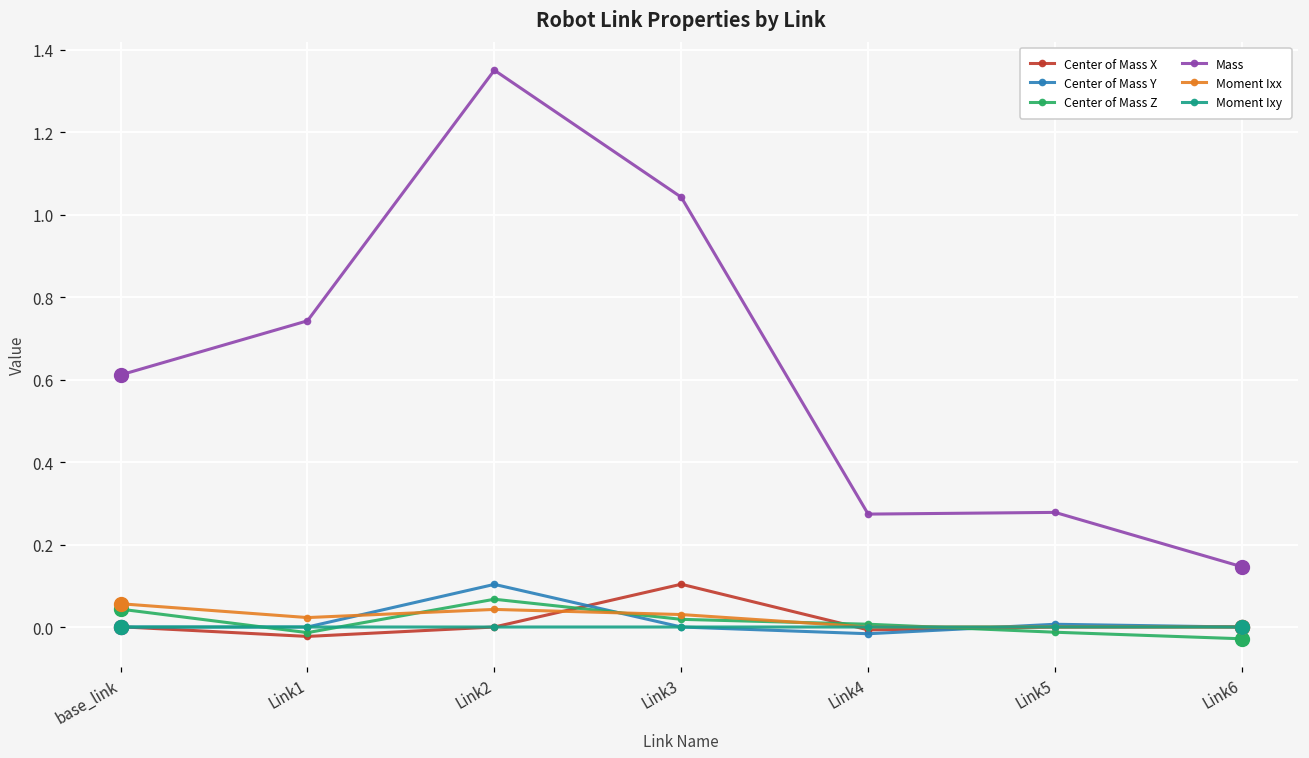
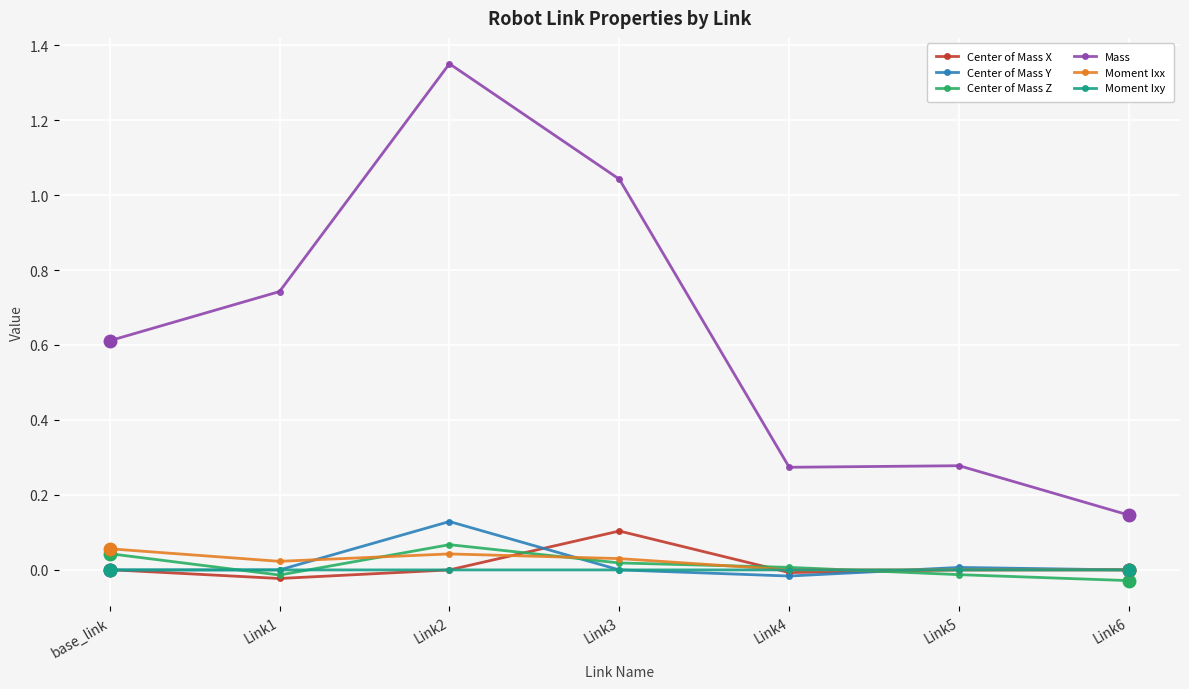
  {
    "Center of Mass Y": {
-     "Link2": 0.10,
+     "Link2": 0.13,
      "Link4": -0.02
    }
  }
